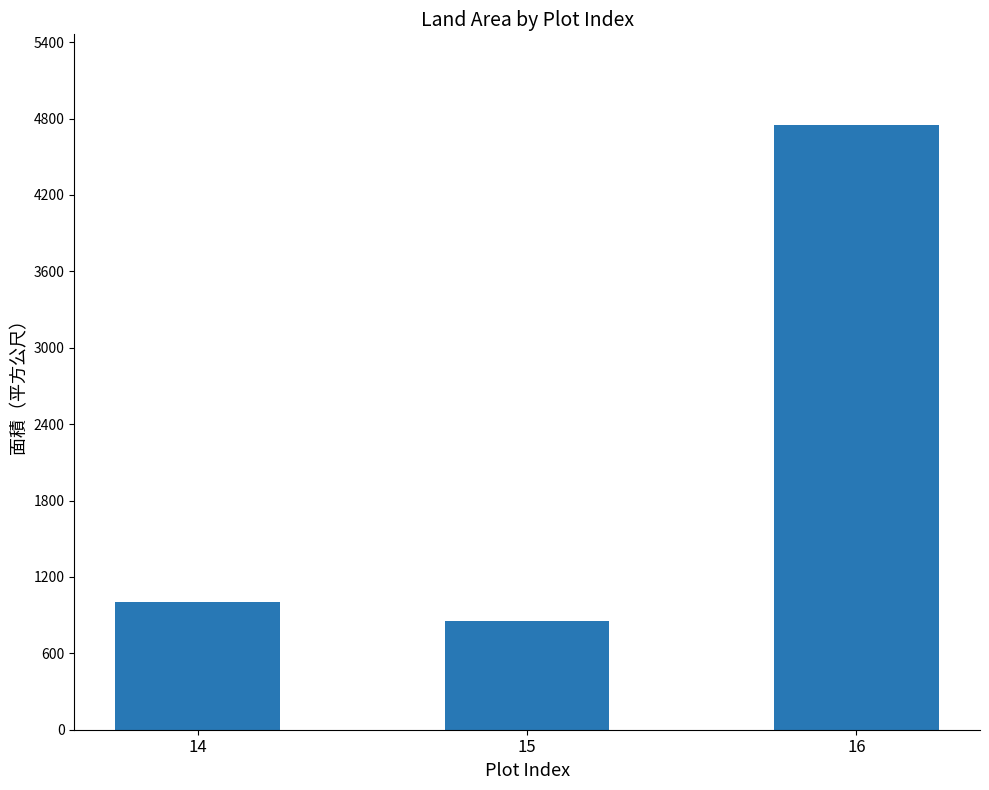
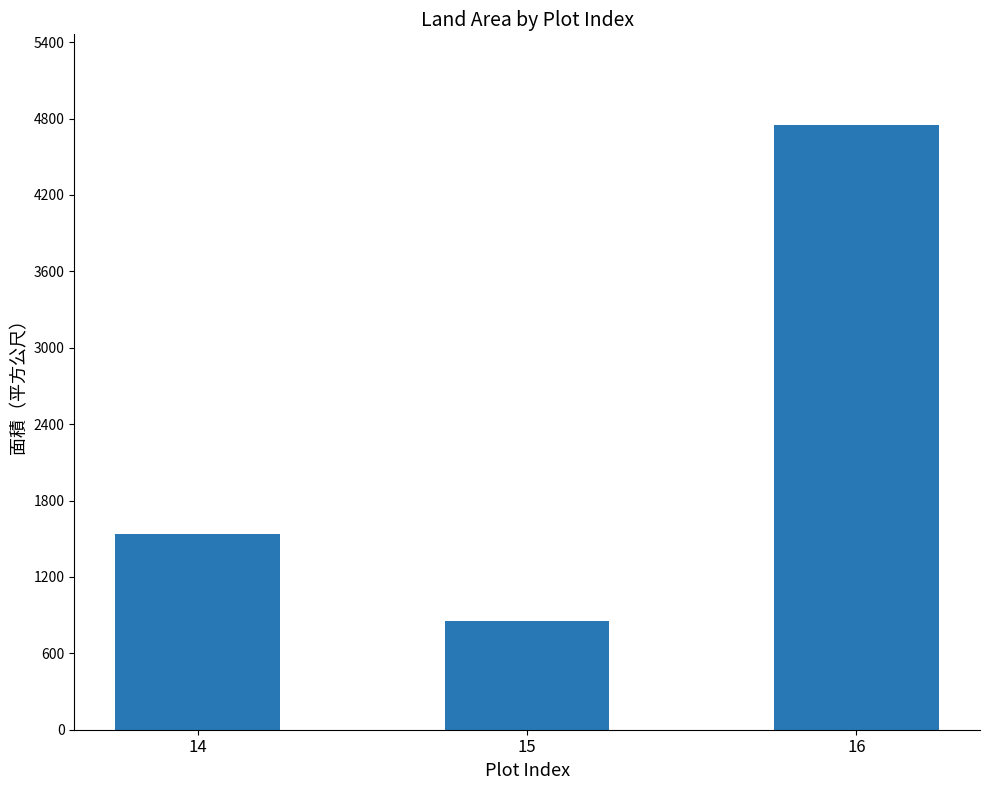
  {
-   "14": 1000,
+   "14": 1540,
    "15": 860,
    "16": 4750
  }
